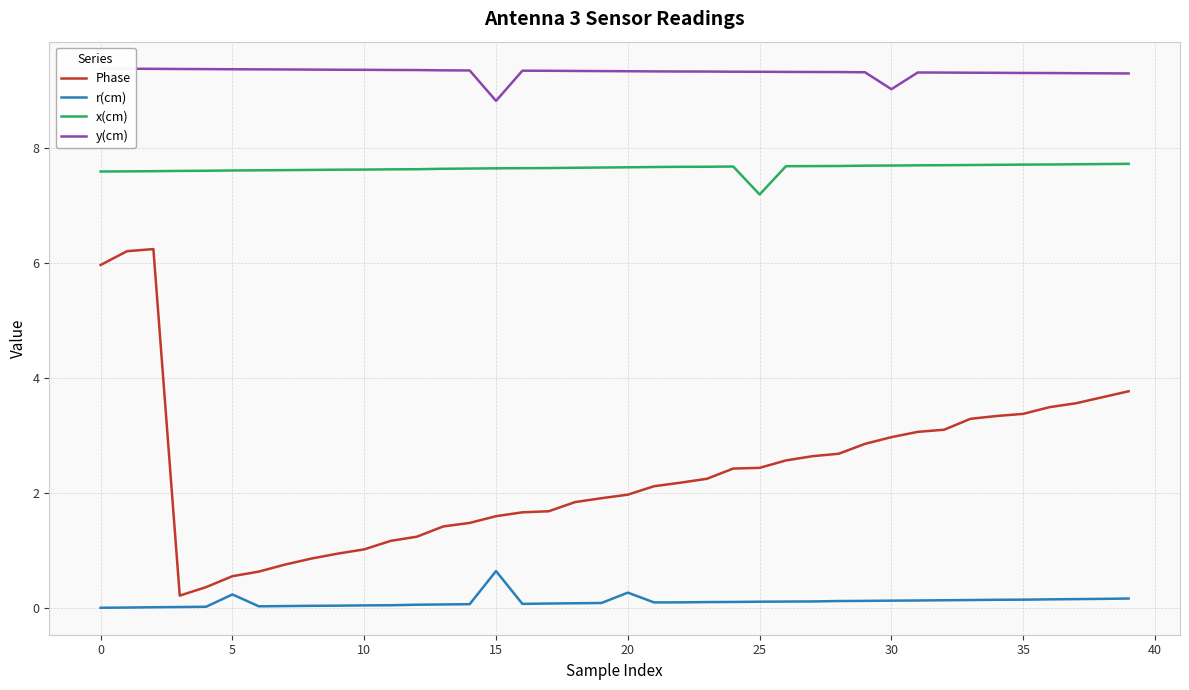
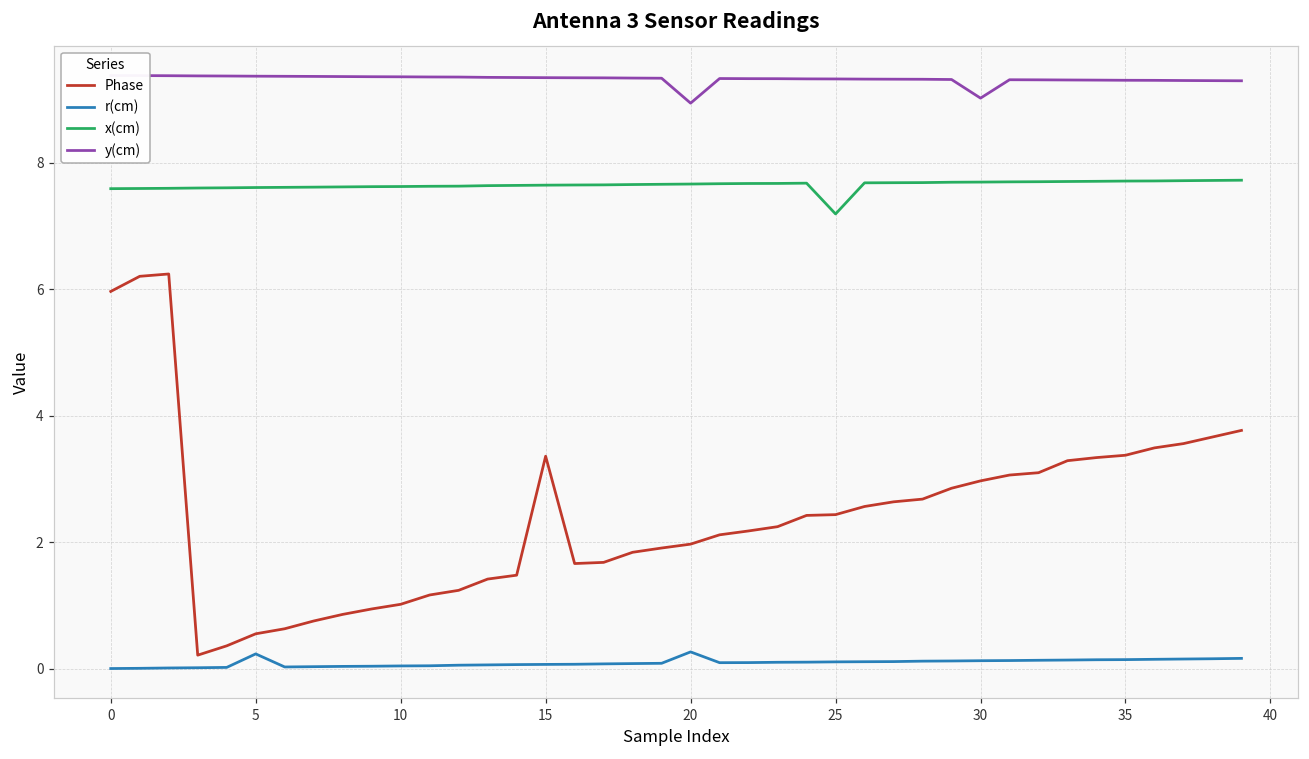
  {
    "Phase": {
      "0": 6.0,
      "5": 0.6,
      "10": 1.0,
-     "15": 1.6,
+     "15": 3.4,
      "20": 2.0,
      "25": 2.4,
      "30": 3.0,
      "35": 3.4
    },
    "r(cm)": {
      "0": 0.0,
      "5": 0.2,
      "10": 0.0,
-     "15": 0.6,
+     "15": 0.1,
      "20": 0.3,
      "25": 0.1,
      "30": 0.1,
      "35": 0.1
    },
    "x(cm)": {
      "0": 7.6,
      "5": 7.6,
      "10": 7.6,
      "15": 7.6,
      "20": 7.7,
      "25": 7.2,
      "30": 7.7,
      "35": 7.7
    },
    "y(cm)": {
      "5": 9.4,
      "10": 9.4,
-     "15": 8.8,
-     "20": 9.3,
+     "15": 9.3,
+     "20": 8.9,
      "25": 9.3,
      "30": 9.0,
      "35": 9.3
    }
  }
